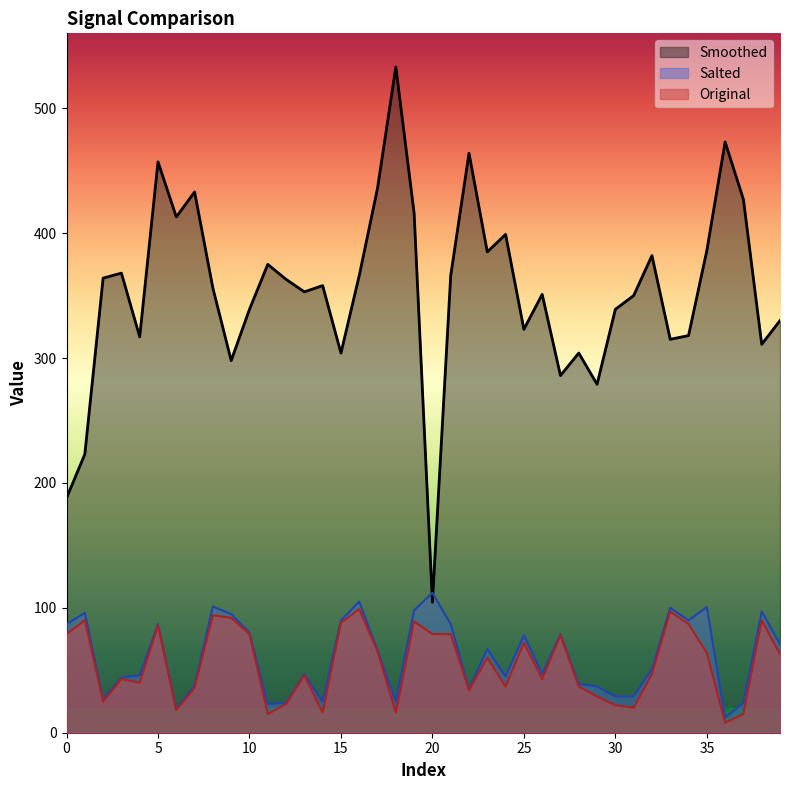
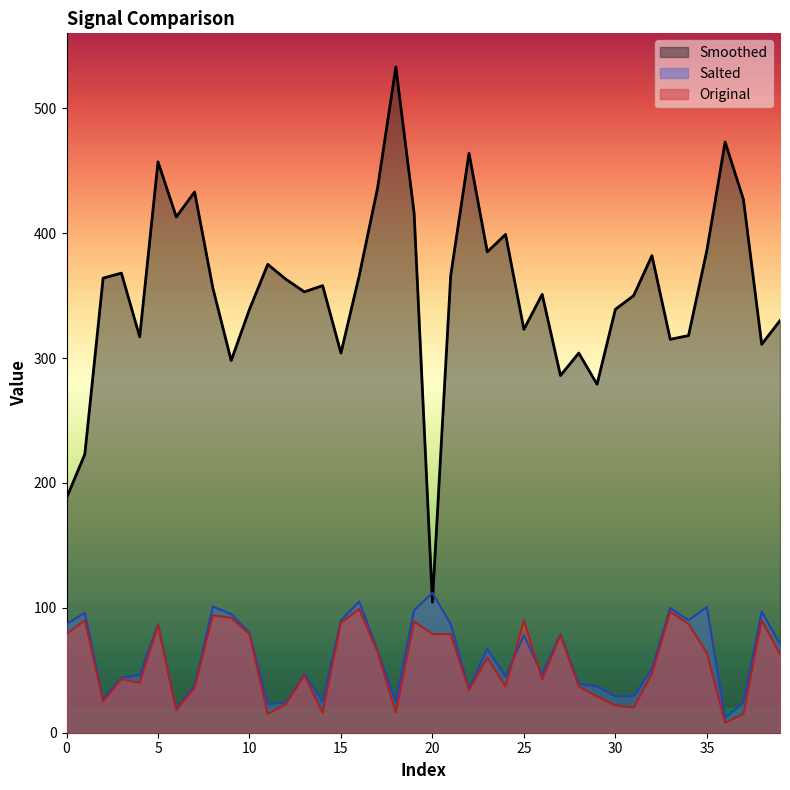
  {
    "Smoothed": {
      "0": 188,
      "5": 457,
      "10": 339,
      "15": 304,
      "20": 105,
      "25": 323,
      "30": 339,
      "35": 386
    },
    "Salted": {
      "0": 87,
      "20": 112,
      "25": 78,
      "30": 29,
      "35": 101
    },
    "Original": {
      "0": 79,
      "20": 79,
-     "25": 72,
+     "25": 90,
      "30": 22,
      "35": 64
    }
  }
